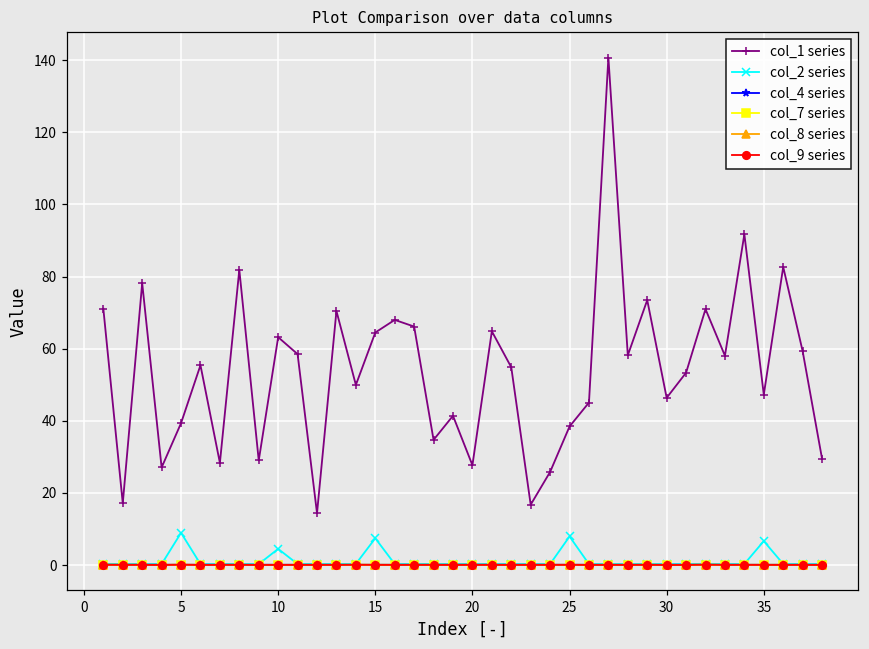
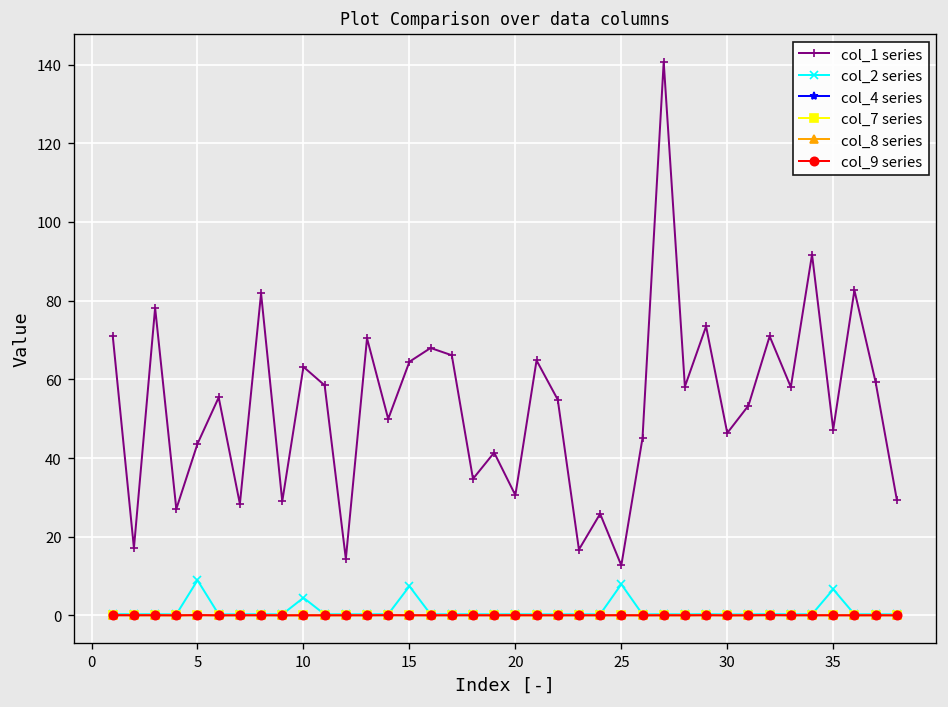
  {
    "col_1 series": {
-     "5": 39,
+     "5": 44,
      "10": 63,
      "15": 64,
-     "20": 28,
-     "25": 38,
+     "20": 31,
+     "25": 13,
      "30": 46,
      "35": 47
    },
    "col_2 series": {
      "5": 9,
      "10": 4,
      "15": 7,
      "25": 8,
      "35": 7
    }
  }
